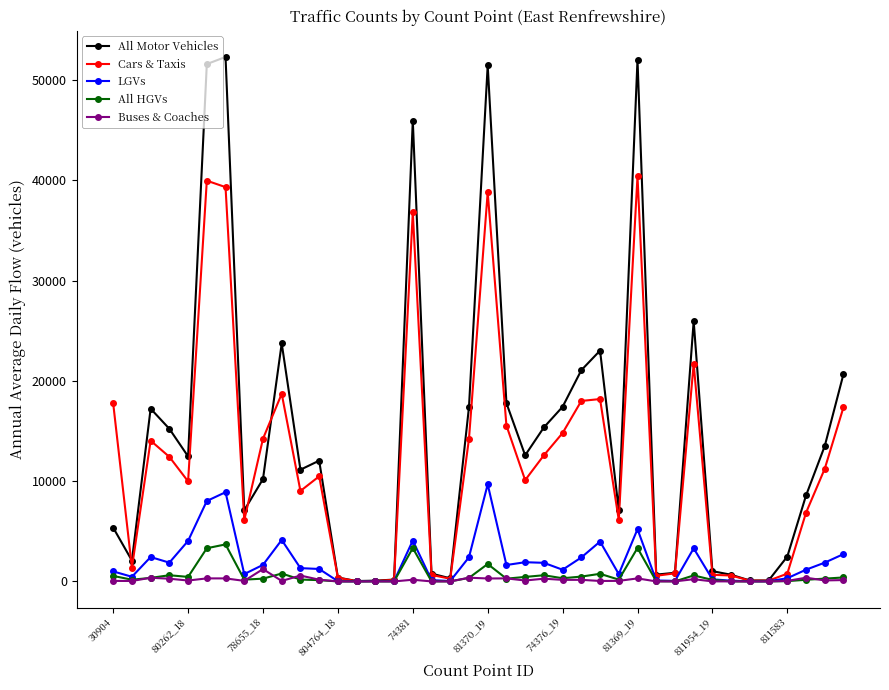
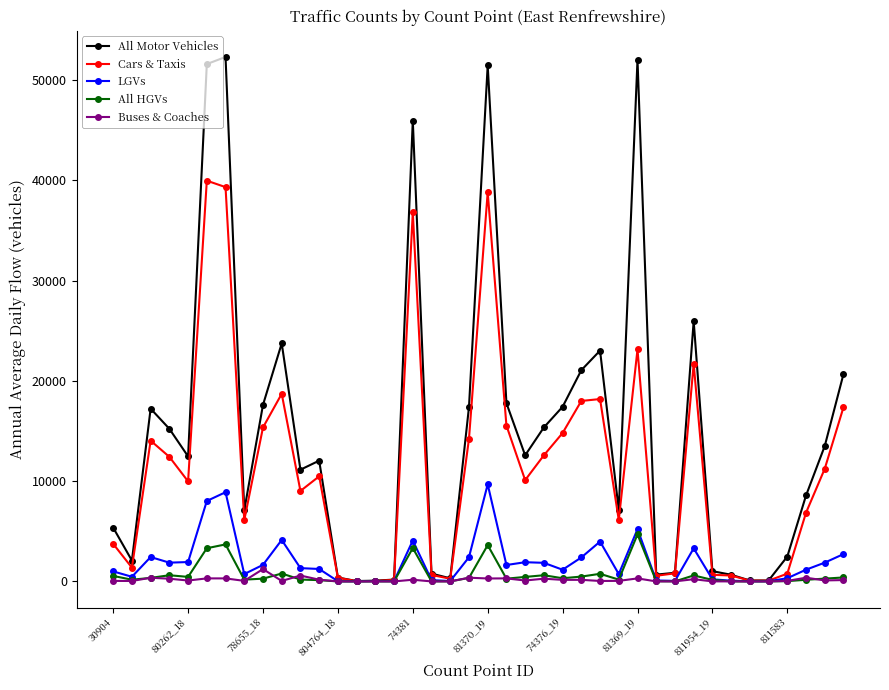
  {
    "All Motor Vehicles": {
      "30904": 5400,
      "80262_18": 12500,
-     "78655_18": 10200,
+     "78655_18": 17600,
      "74381": 46000,
      "81370_19": 51500,
      "74376_19": 17400,
      "81369_19": 52000,
      "811954_19": 1000,
      "811583": 2500
    },
    "Cars & Taxis": {
-     "30904": 17800,
+     "30904": 3700,
      "80262_18": 10000,
-     "78655_18": 14200,
+     "78655_18": 15400,
      "74381": 36800,
      "81370_19": 38800,
      "74376_19": 14800,
-     "81369_19": 40400,
+     "81369_19": 23100,
      "811954_19": 700,
      "811583": 800
    },
    "LGVs": {
      "30904": 1000,
-     "80262_18": 4000,
+     "80262_18": 1900,
      "78655_18": 1700,
      "74381": 4100,
      "81370_19": 9700,
      "74376_19": 1200,
      "81369_19": 5200,
      "811583": 300
    },
    "All HGVs": {
      "30904": 500,
      "80262_18": 400,
      "78655_18": 300,
      "74381": 3300,
-     "81370_19": 1700,
-     "81369_19": 3300
+     "81370_19": 3600,
+     "81369_19": 4700
    },
    "Buses & Coaches": {
      "30904": 100,
      "80262_18": 100,
      "78655_18": 1200,
      "74381": 200,
      "81370_19": 300,
      "81369_19": 300
    }
  }
